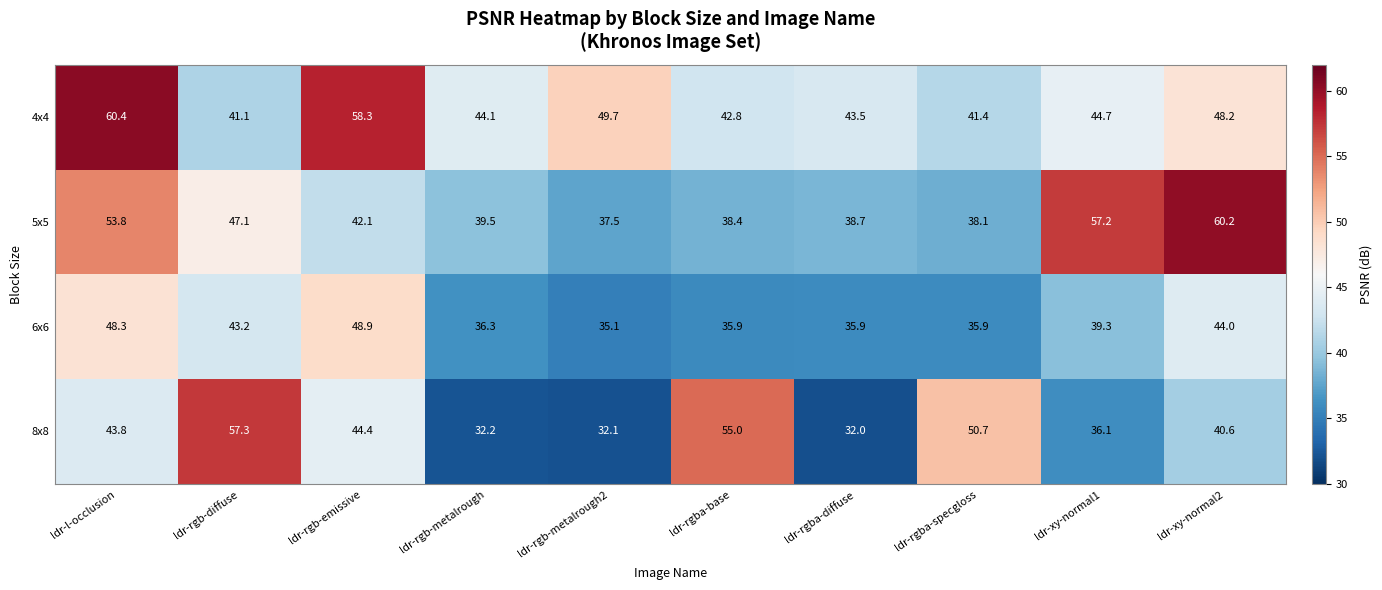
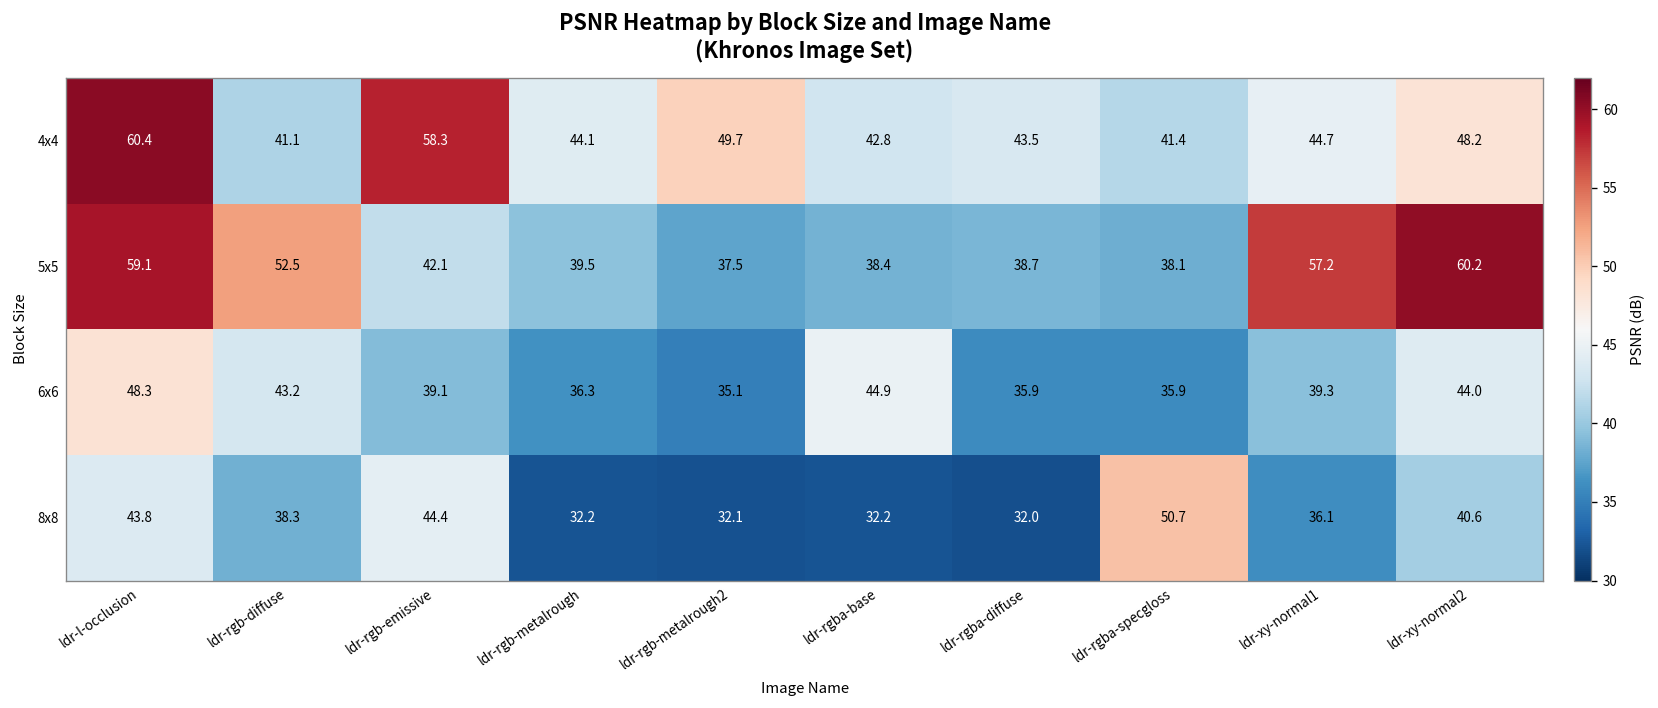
  {
    "4x4": {
      "ldr-l-occlusion": 60.4,
      "ldr-rgb-diffuse": 41.1,
      "ldr-rgb-emissive": 58.3,
      "ldr-rgb-metalrough": 44.1,
      "ldr-rgb-metalrough2": 49.7,
      "ldr-rgba-base": 42.8,
      "ldr-rgba-diffuse": 43.5,
      "ldr-rgba-specgloss": 41.4,
      "ldr-xy-normal1": 44.7,
      "ldr-xy-normal2": 48.2
    },
    "5x5": {
-     "ldr-l-occlusion": 53.8,
-     "ldr-rgb-diffuse": 47.1,
+     "ldr-l-occlusion": 59.1,
+     "ldr-rgb-diffuse": 52.5,
      "ldr-rgb-emissive": 42.1,
      "ldr-rgb-metalrough": 39.5,
      "ldr-rgb-metalrough2": 37.5,
      "ldr-rgba-base": 38.4,
      "ldr-rgba-diffuse": 38.7,
      "ldr-rgba-specgloss": 38.1,
      "ldr-xy-normal1": 57.2,
      "ldr-xy-normal2": 60.2
    },
    "6x6": {
      "ldr-l-occlusion": 48.3,
      "ldr-rgb-diffuse": 43.2,
-     "ldr-rgb-emissive": 48.9,
+     "ldr-rgb-emissive": 39.1,
      "ldr-rgb-metalrough": 36.3,
      "ldr-rgb-metalrough2": 35.1,
-     "ldr-rgba-base": 35.9,
+     "ldr-rgba-base": 44.9,
      "ldr-rgba-diffuse": 35.9,
      "ldr-rgba-specgloss": 35.9,
      "ldr-xy-normal1": 39.3,
      "ldr-xy-normal2": 44.0
    },
    "8x8": {
      "ldr-l-occlusion": 43.8,
-     "ldr-rgb-diffuse": 57.3,
+     "ldr-rgb-diffuse": 38.3,
      "ldr-rgb-emissive": 44.4,
      "ldr-rgb-metalrough": 32.2,
      "ldr-rgb-metalrough2": 32.1,
-     "ldr-rgba-base": 55.0,
+     "ldr-rgba-base": 32.2,
      "ldr-rgba-diffuse": 32.0,
      "ldr-rgba-specgloss": 50.7,
      "ldr-xy-normal1": 36.1,
      "ldr-xy-normal2": 40.6
    }
  }
